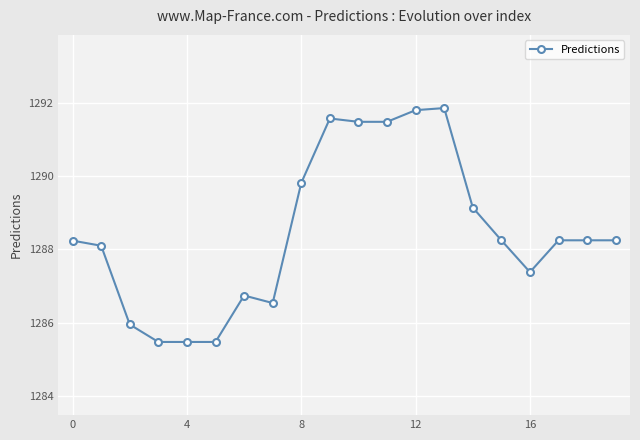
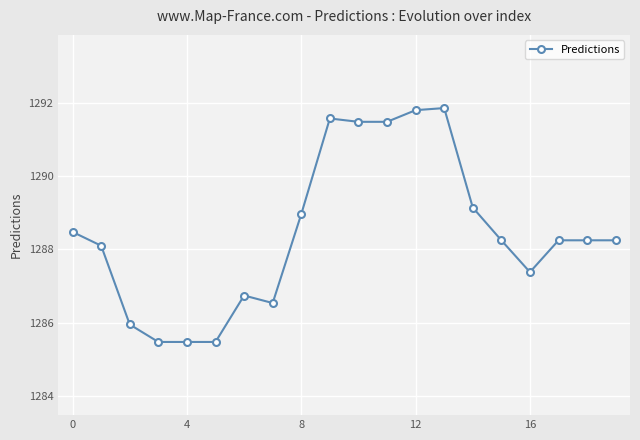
  {
-   "0": 1288.2,
+   "0": 1288.5,
    "4": 1285.5,
-   "8": 1289.8,
+   "8": 1289.0,
    "12": 1291.8,
    "16": 1287.4
  }
